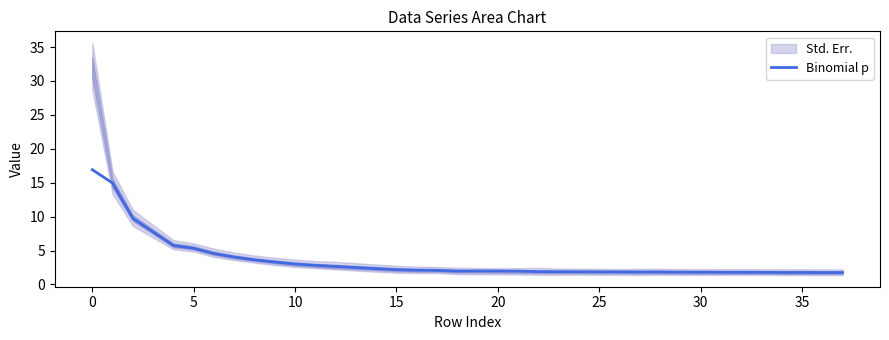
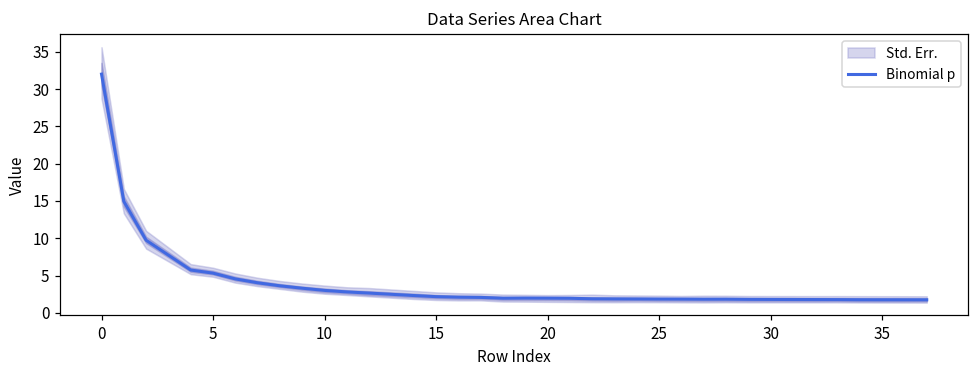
  {
    "Binomial p": {
-     "0": 17
+     "0": 32
    }
  }
